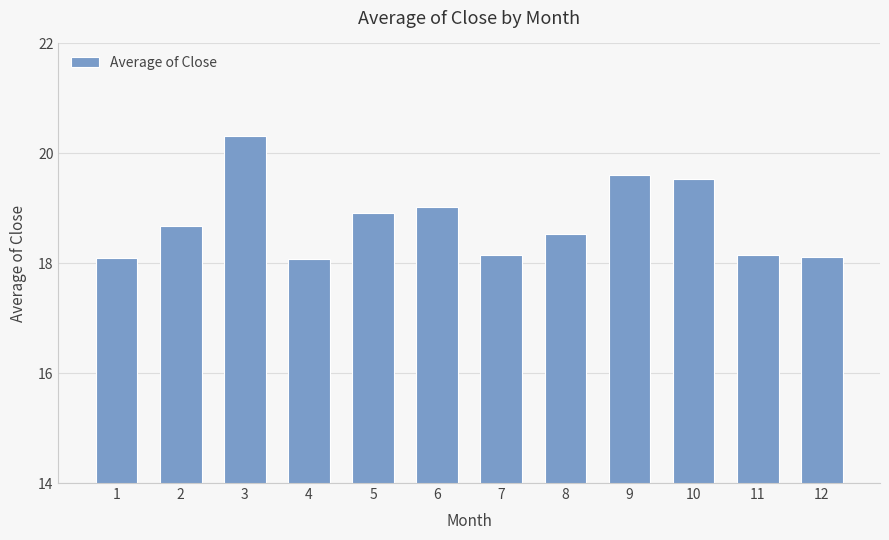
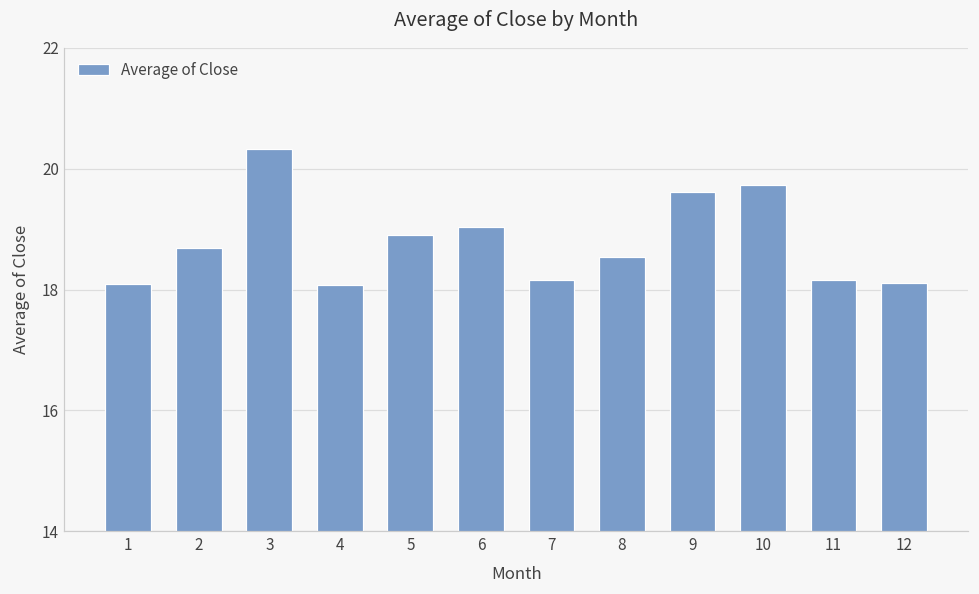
  {
    "1": 18.1,
    "2": 18.7,
    "3": 20.3,
    "4": 18.1,
    "5": 18.9,
    "6": 19.0,
    "7": 18.2,
    "8": 18.5,
    "9": 19.6,
-   "10": 19.5,
+   "10": 19.7,
    "11": 18.2,
    "12": 18.1
  }
